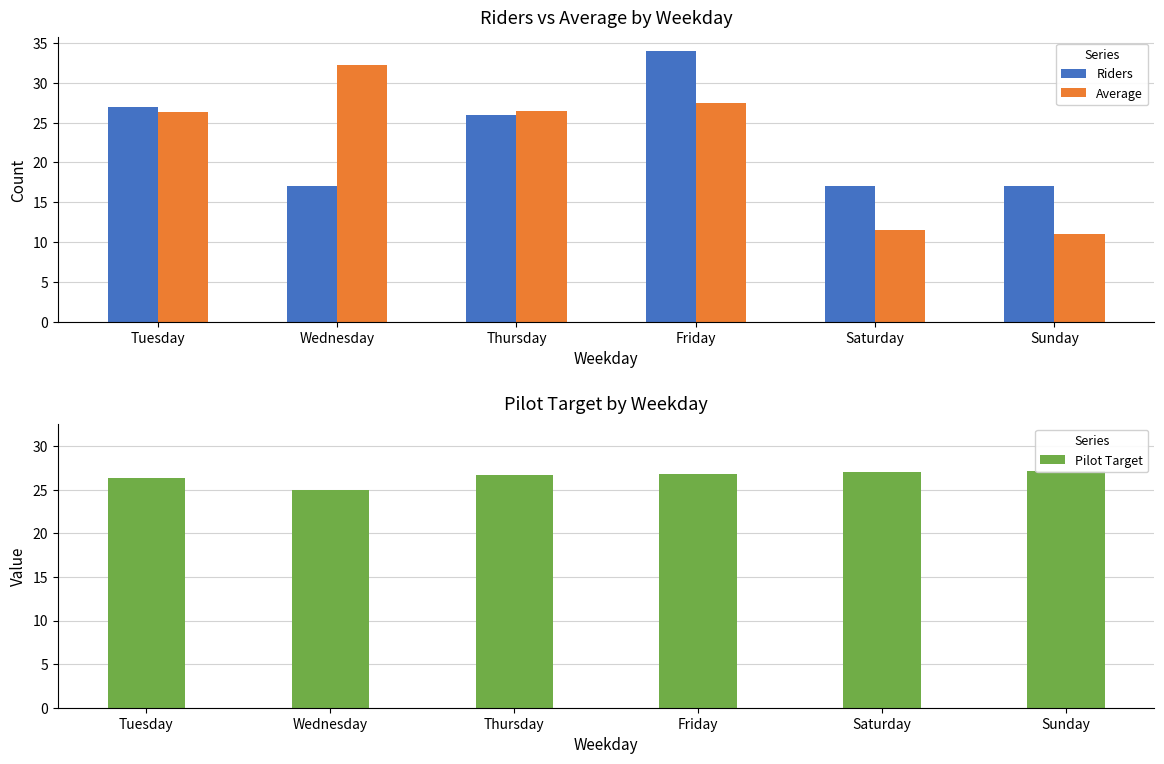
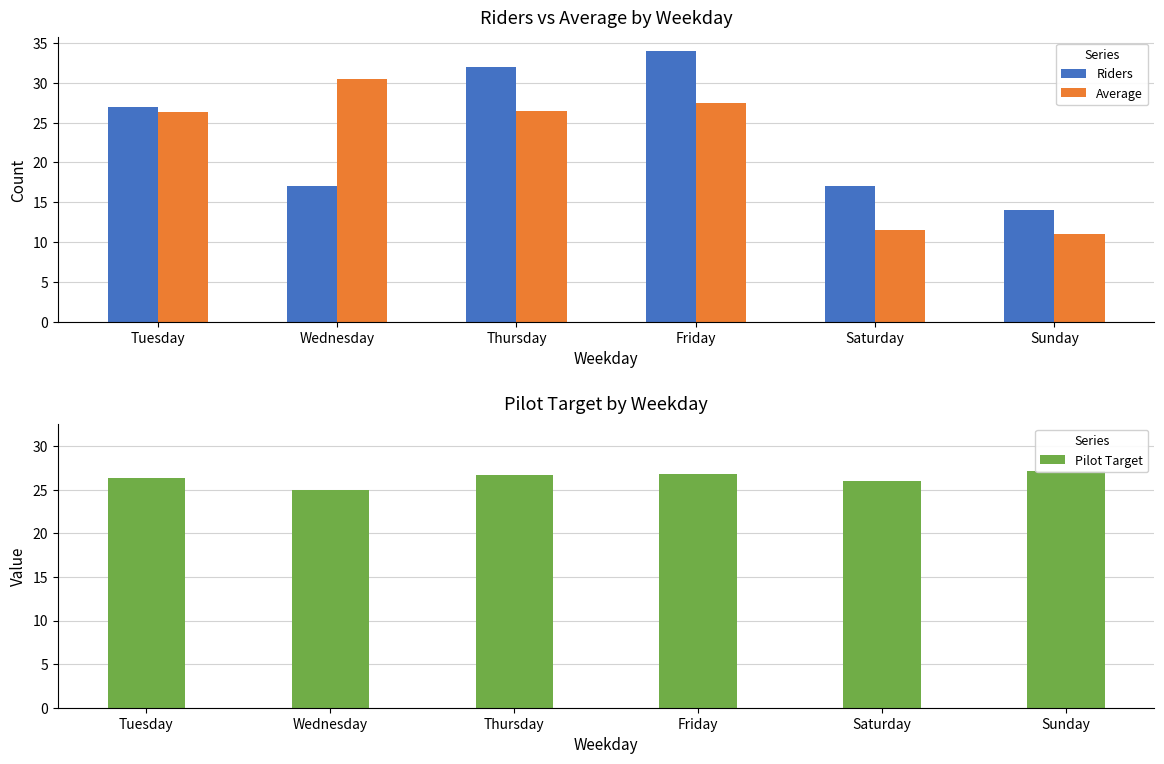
  {
    "Riders vs Average by Weekday": {
      "Riders": {
        "Tuesday": 27,
        "Wednesday": 17,
-       "Thursday": 26,
+       "Thursday": 32,
        "Friday": 34,
        "Saturday": 17,
-       "Sunday": 17
+       "Sunday": 14
      },
      "Average": {
        "Tuesday": 26,
-       "Wednesday": 32,
+       "Wednesday": 30,
        "Thursday": 26,
        "Friday": 28,
        "Saturday": 12,
        "Sunday": 11
      }
    },
    "Pilot Target by Weekday": {
      "Tuesday": 26,
      "Wednesday": 25,
      "Thursday": 27,
      "Friday": 27,
-     "Saturday": 27
+     "Saturday": 26
    }
  }
